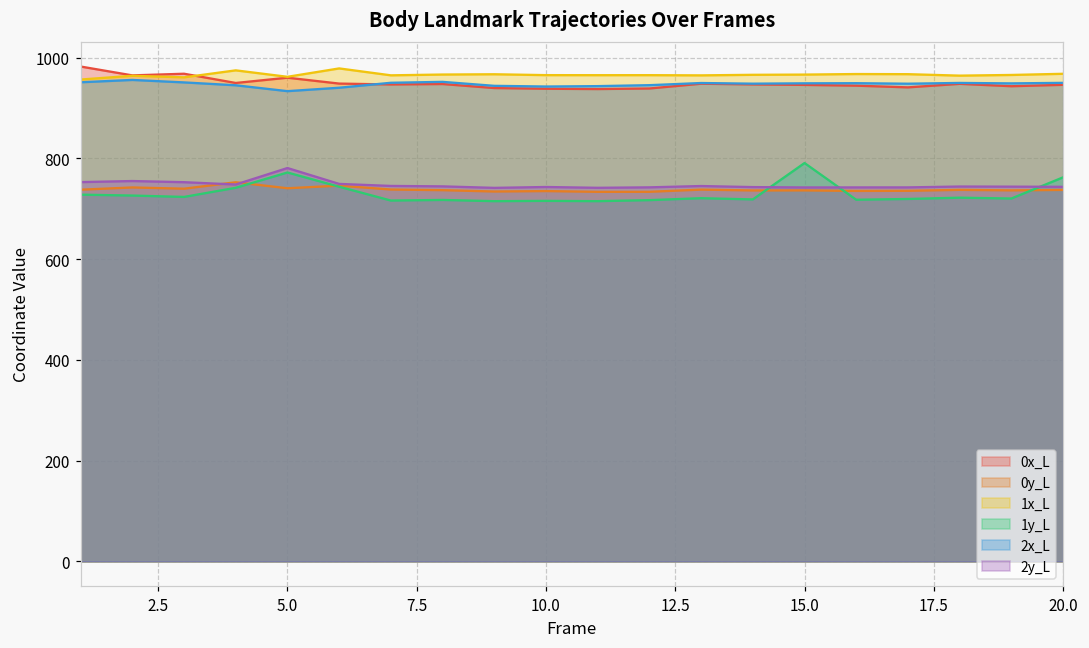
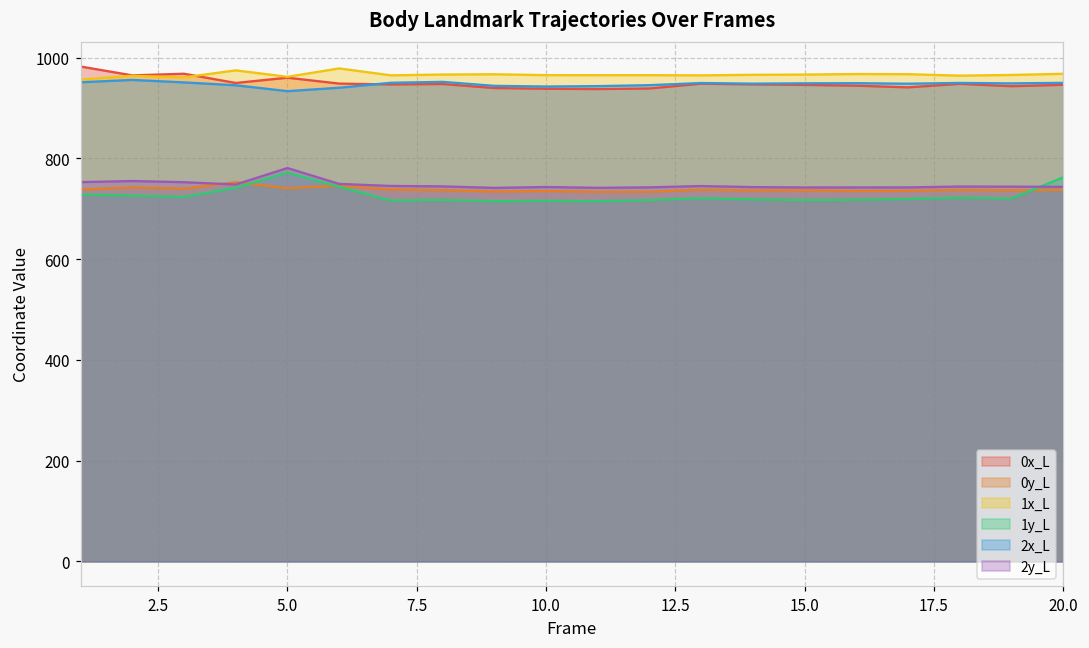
  {
    "1y_L": {
      "5.0": 770,
      "10.0": 720,
-     "15.0": 790,
+     "15.0": 720,
      "20.0": 760
    },
    "2x_L": {
      "5.0": 930
    },
    "2y_L": {
      "5.0": 780,
      "10.0": 740,
      "15.0": 740,
      "20.0": 740
    }
  }
